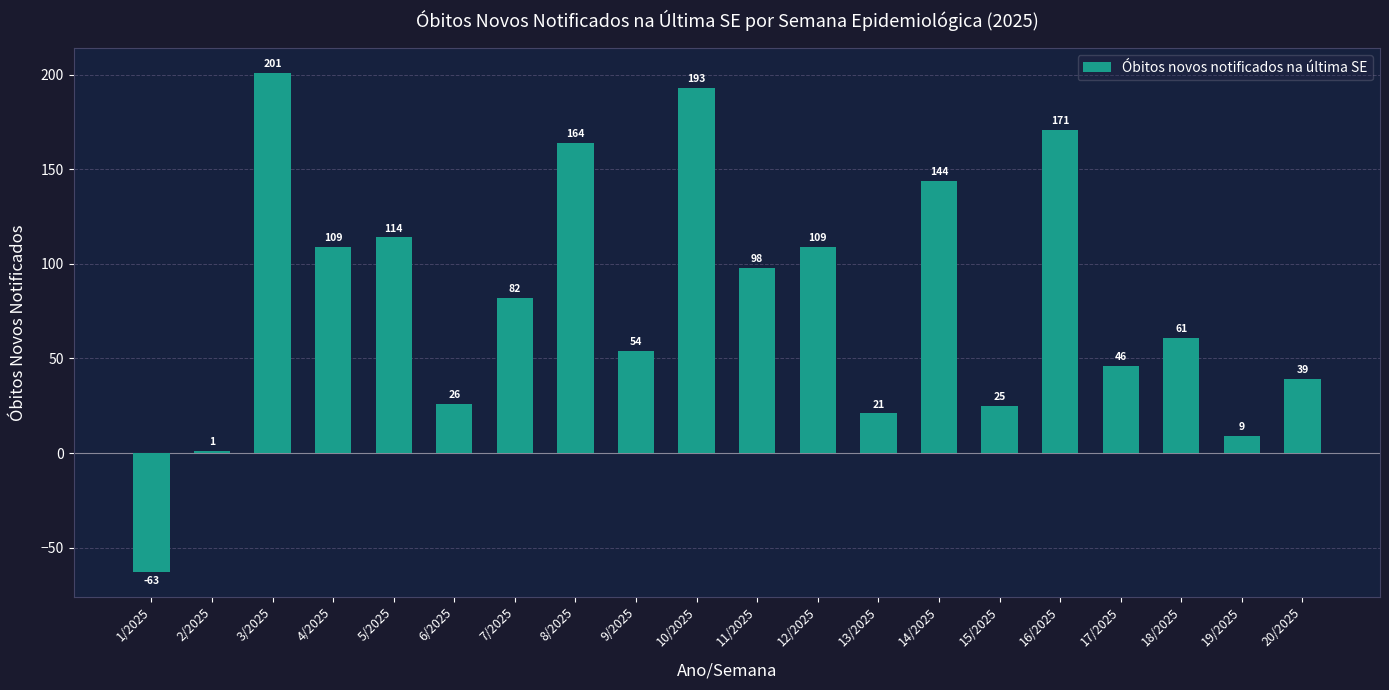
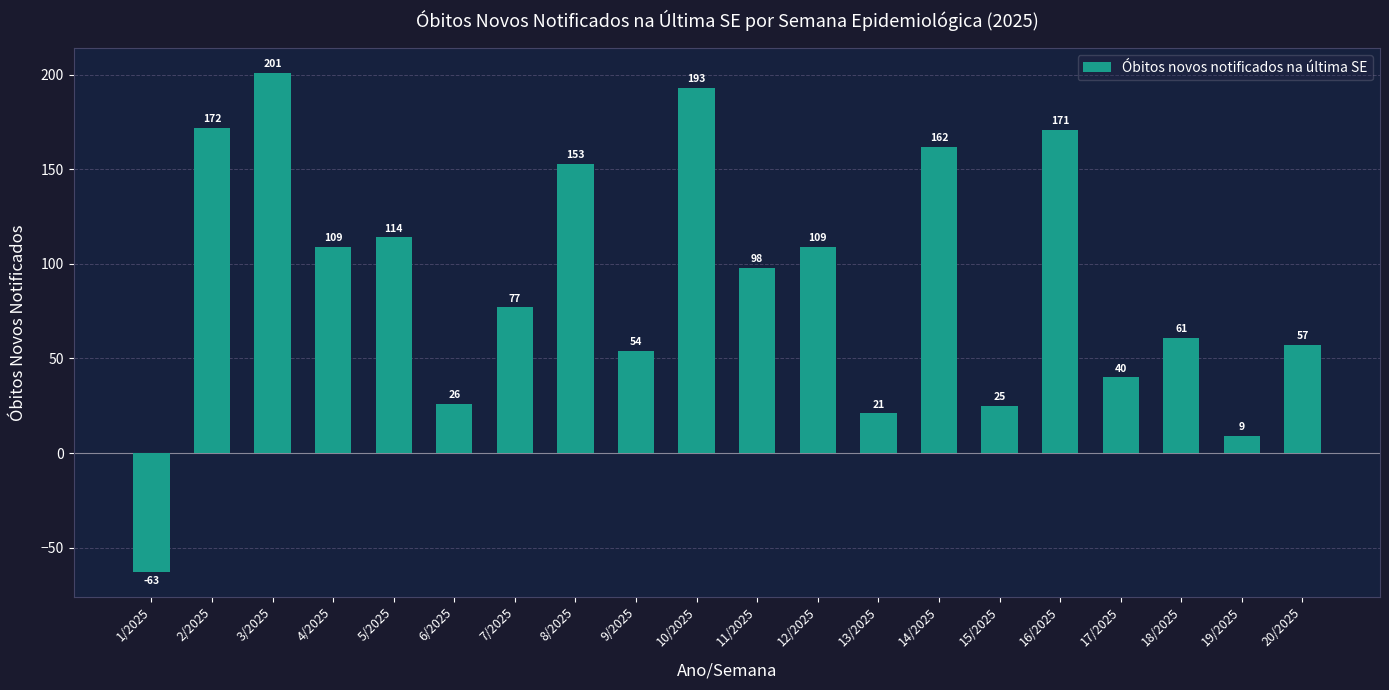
  {
    "1/2025": -63,
-   "2/2025": 1,
+   "2/2025": 172,
    "3/2025": 201,
    "4/2025": 109,
    "5/2025": 114,
    "6/2025": 26,
-   "7/2025": 82,
-   "8/2025": 164,
+   "7/2025": 77,
+   "8/2025": 153,
    "9/2025": 54,
    "10/2025": 193,
    "11/2025": 98,
    "12/2025": 109,
    "13/2025": 21,
-   "14/2025": 144,
+   "14/2025": 162,
    "15/2025": 25,
    "16/2025": 171,
-   "17/2025": 46,
+   "17/2025": 40,
    "18/2025": 61,
    "19/2025": 9,
-   "20/2025": 39
+   "20/2025": 57
  }
